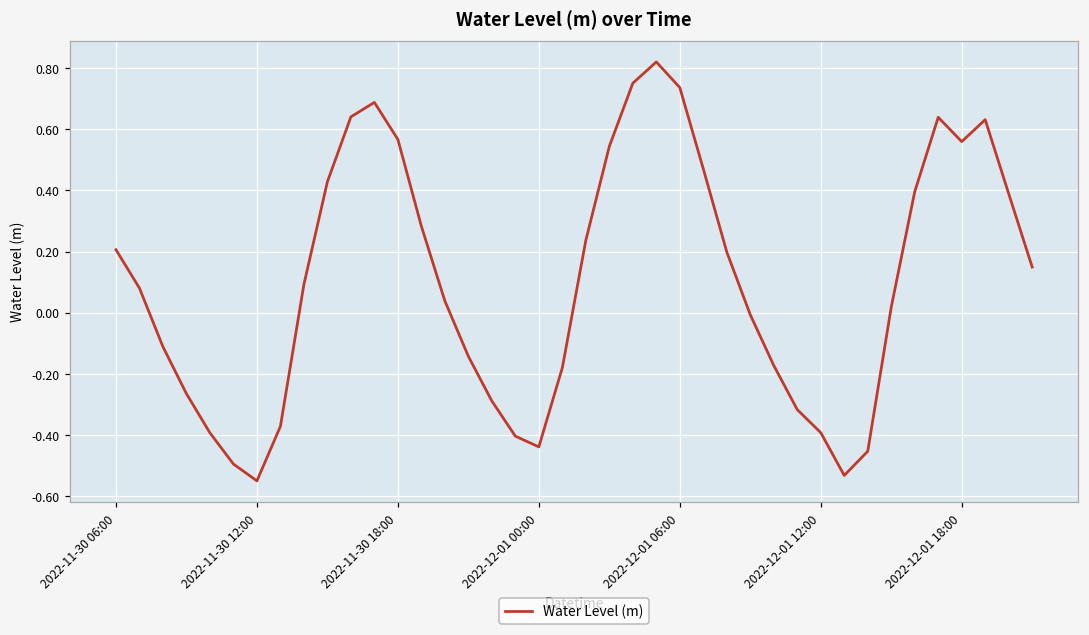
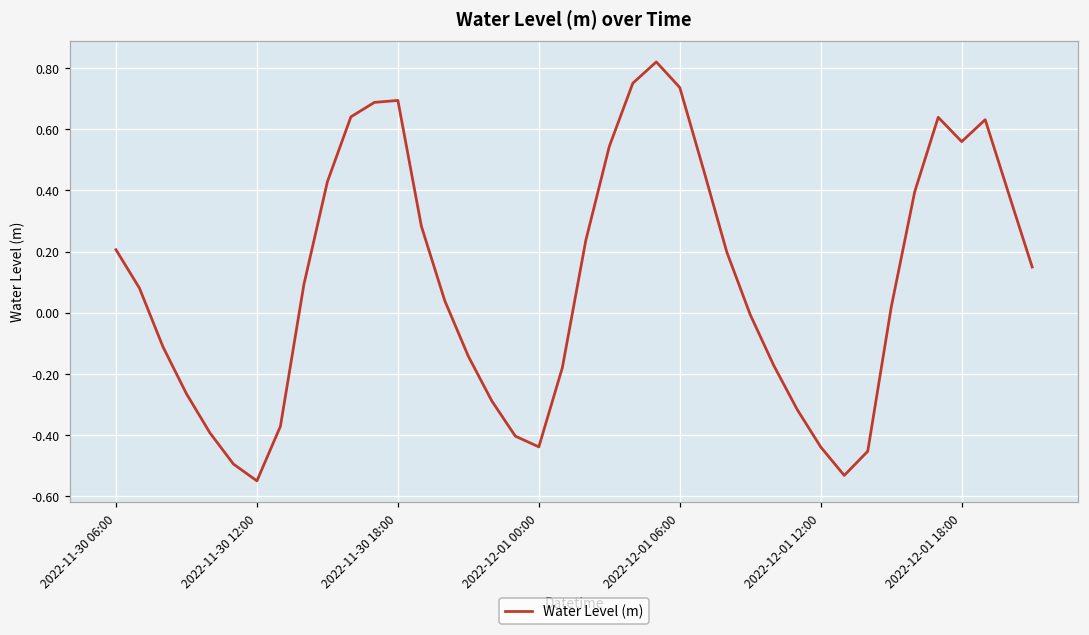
  {
    "2022-11-30 06:00": 0.21,
    "2022-11-30 12:00": -0.55,
-   "2022-11-30 18:00": 0.57,
+   "2022-11-30 18:00": 0.69,
    "2022-12-01 00:00": -0.44,
    "2022-12-01 06:00": 0.74,
-   "2022-12-01 12:00": -0.39,
+   "2022-12-01 12:00": -0.44,
    "2022-12-01 18:00": 0.56
  }
